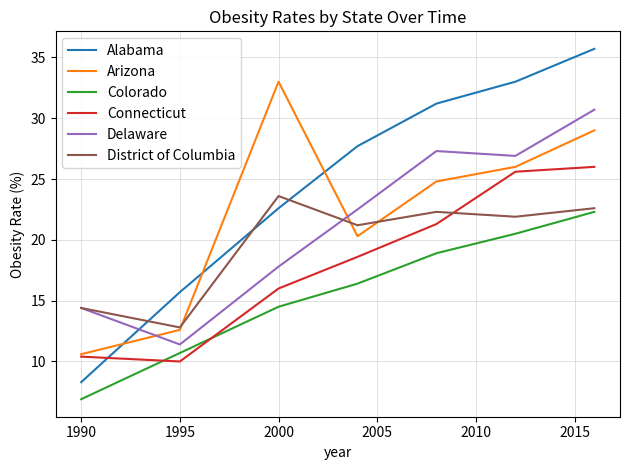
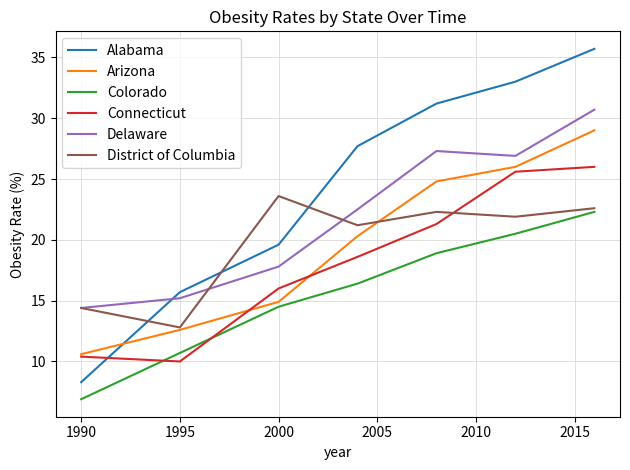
  {
    "Alabama": {
      "1990": 8.3,
      "1995": 15.7,
-     "2000": 22.6
+     "2000": 19.6
    },
    "Arizona": {
-     "2000": 33.0
+     "2000": 14.9
    },
    "Colorado": {
      "1990": 6.9,
      "1995": 10.7,
      "2000": 14.5
    },
    "Connecticut": {
      "1995": 10.0,
      "2000": 16.0
    },
    "Delaware": {
-     "1995": 11.4,
+     "1995": 15.2,
      "2000": 17.8
    },
    "District of Columbia": {
      "2000": 23.6
    }
  }
